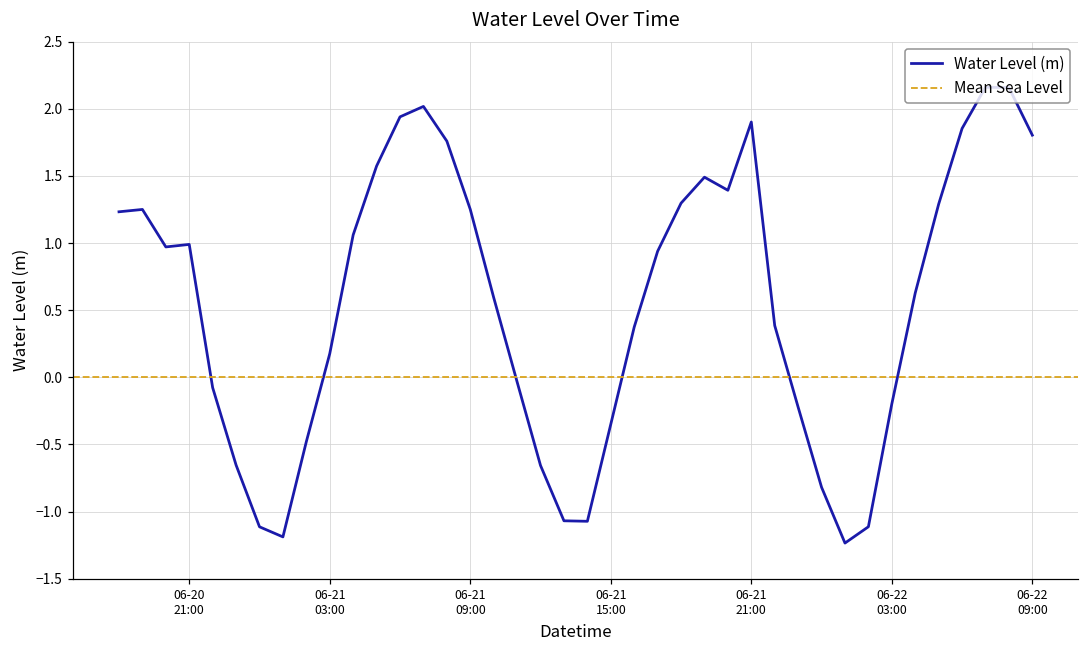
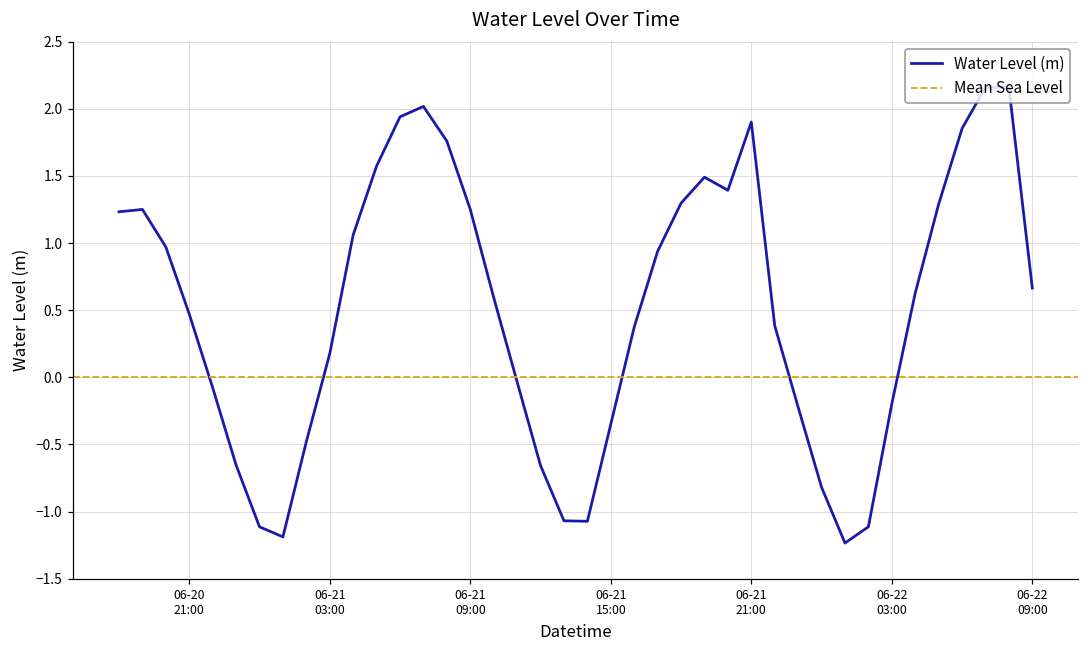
  {
-   "06-20 21:00": 0.99,
+   "06-20 21:00": 0.47,
    "06-21 03:00": 0.18,
    "06-21 09:00": 1.25,
    "06-21 15:00": -0.35,
    "06-21 21:00": 1.90,
    "06-22 03:00": -0.20,
-   "06-22 09:00": 1.80
+   "06-22 09:00": 0.67
  }
